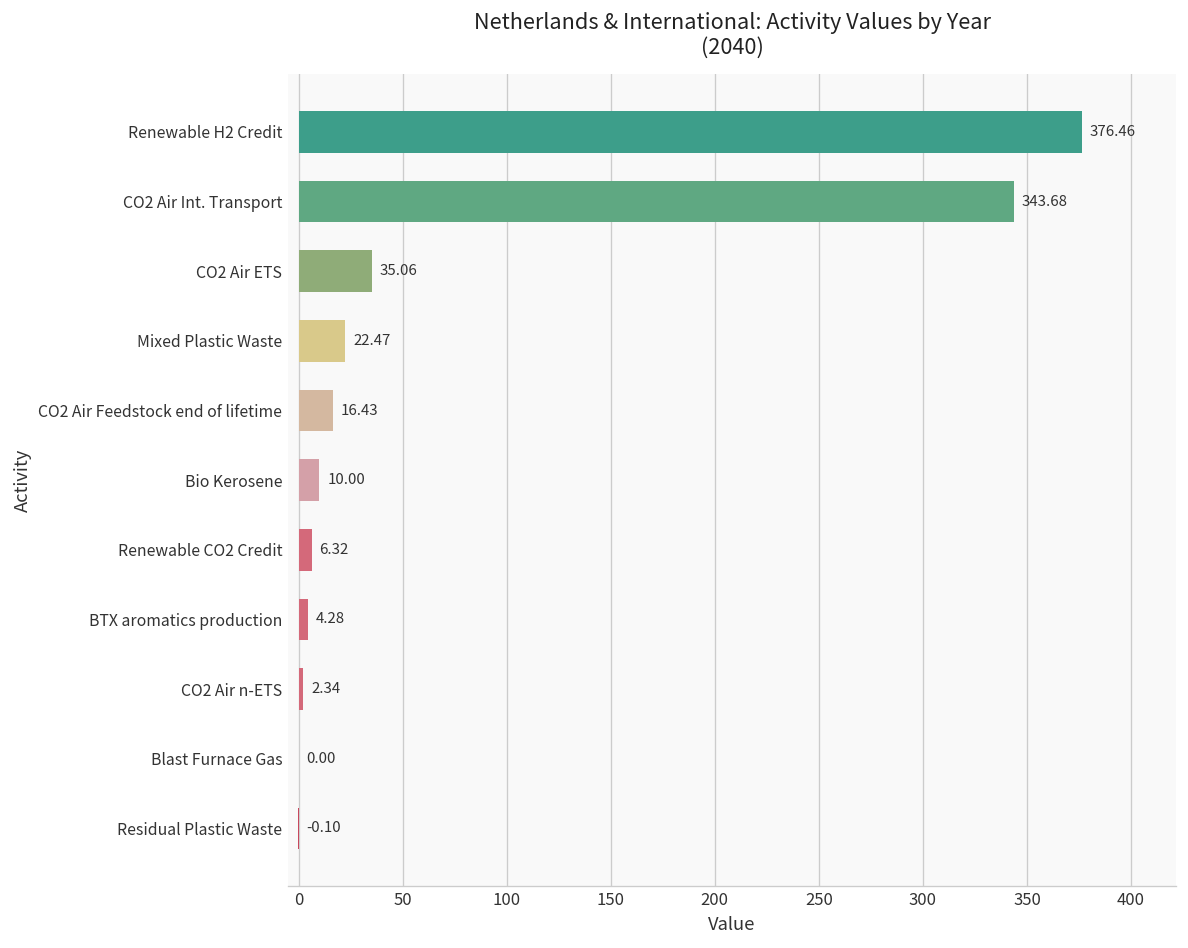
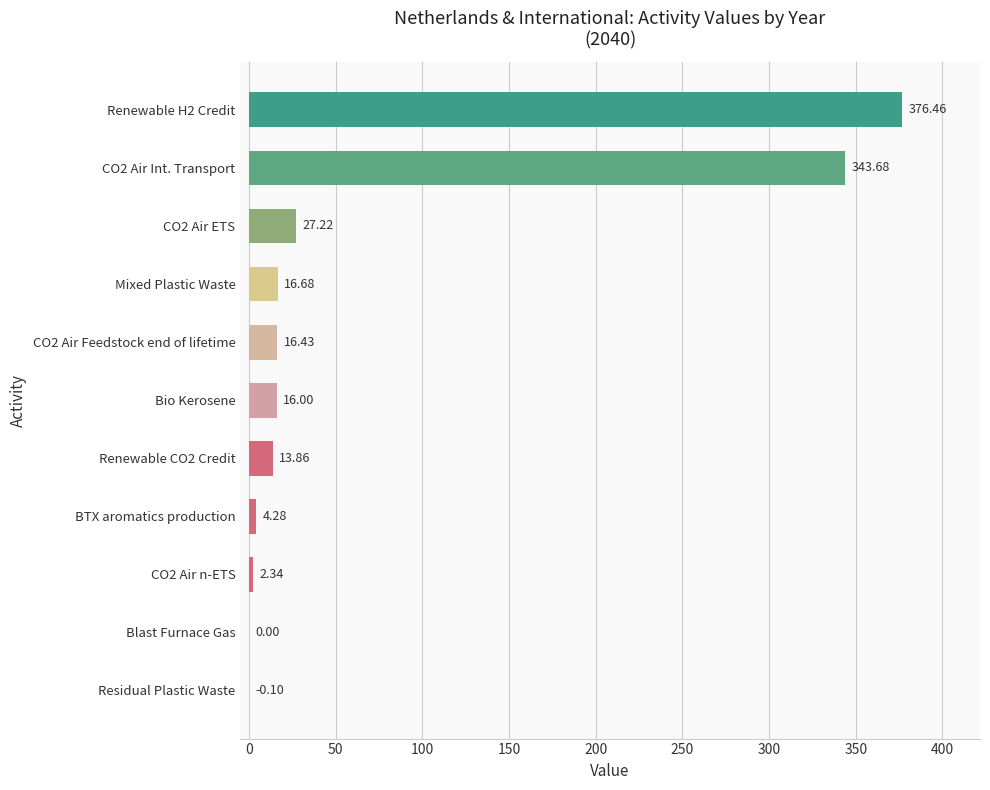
  {
    "Renewable H2 Credit": 376.46,
    "CO2 Air Int. Transport": 343.68,
-   "CO2 Air ETS": 35.06,
-   "Mixed Plastic Waste": 22.47,
+   "CO2 Air ETS": 27.22,
+   "Mixed Plastic Waste": 16.68,
    "CO2 Air Feedstock end of lifetime": 16.43,
-   "Bio Kerosene": 10.00,
-   "Renewable CO2 Credit": 6.32,
+   "Bio Kerosene": 16.00,
+   "Renewable CO2 Credit": 13.86,
    "BTX aromatics production": 4.28,
    "CO2 Air n-ETS": 2.34,
    "Blast Furnace Gas": 0.00,
    "Residual Plastic Waste": -0.10
  }
